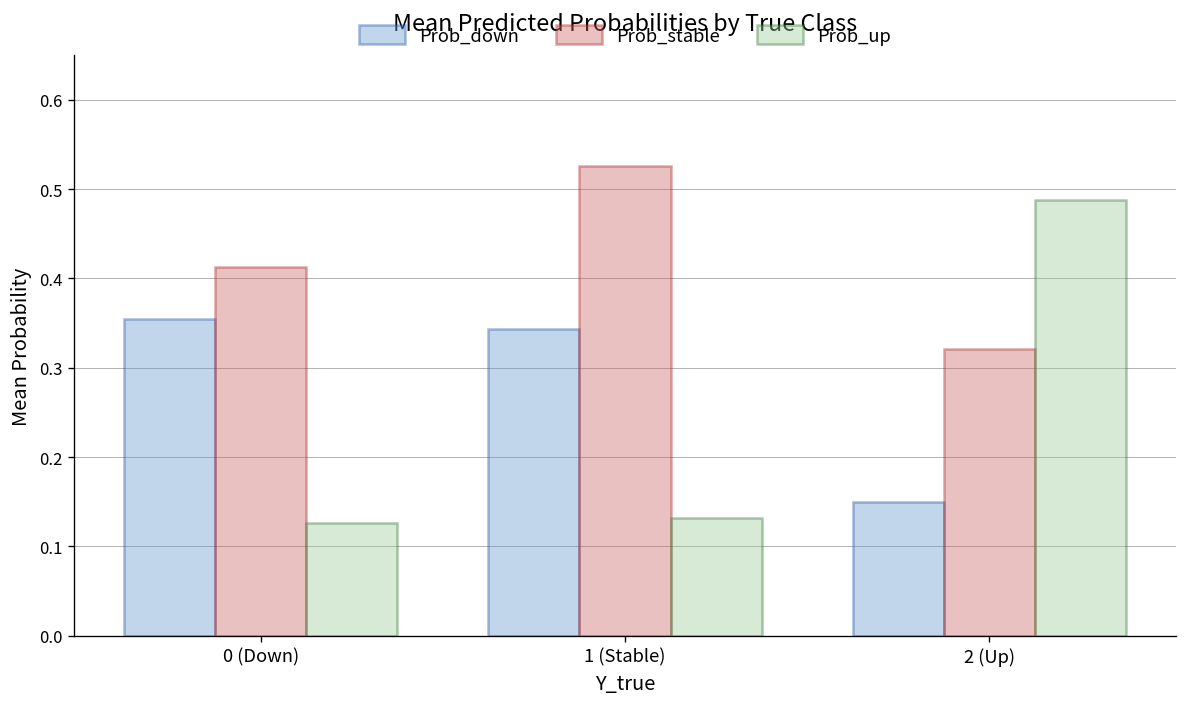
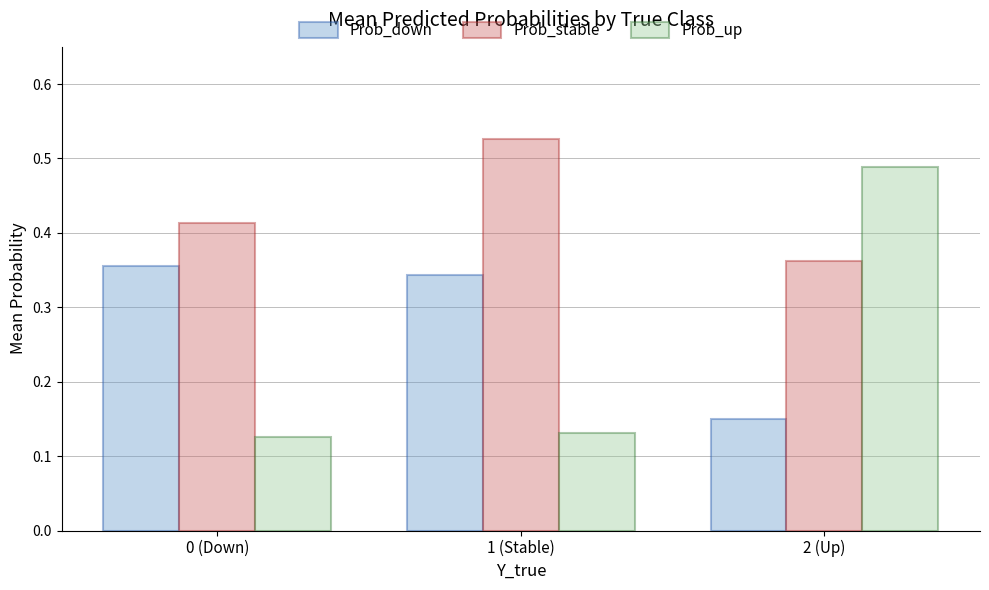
  {
    "Prob_stable": {
      "0 (Down)": 0.41,
      "1 (Stable)": 0.53,
-     "2 (Up)": 0.32
+     "2 (Up)": 0.36
    }
  }
